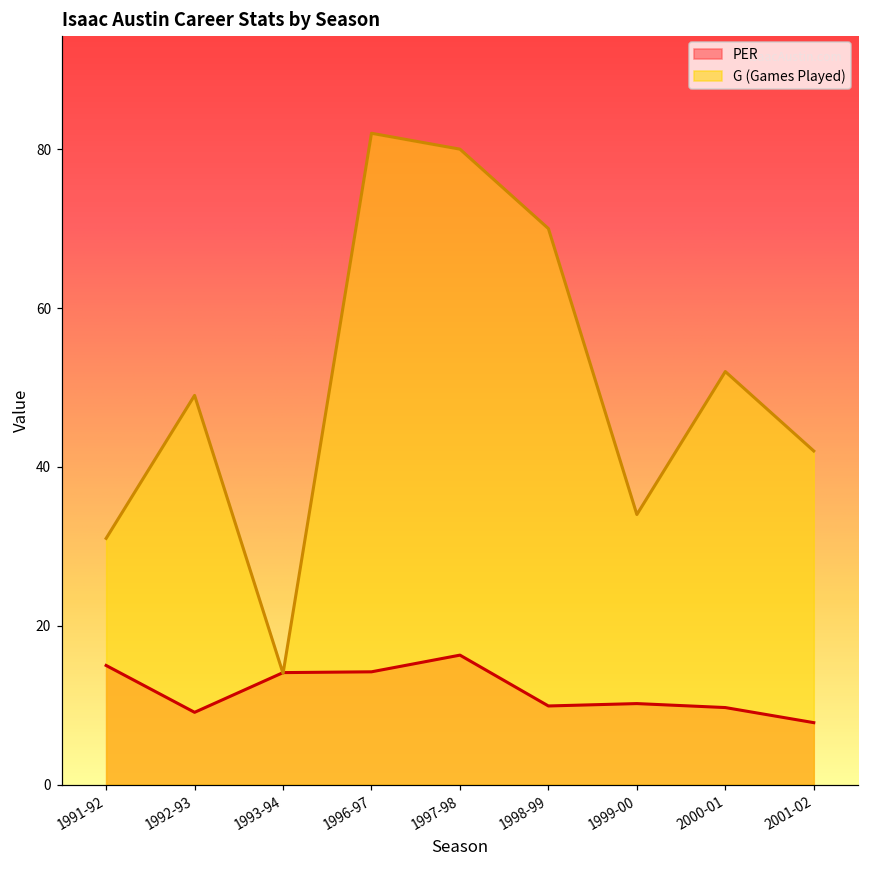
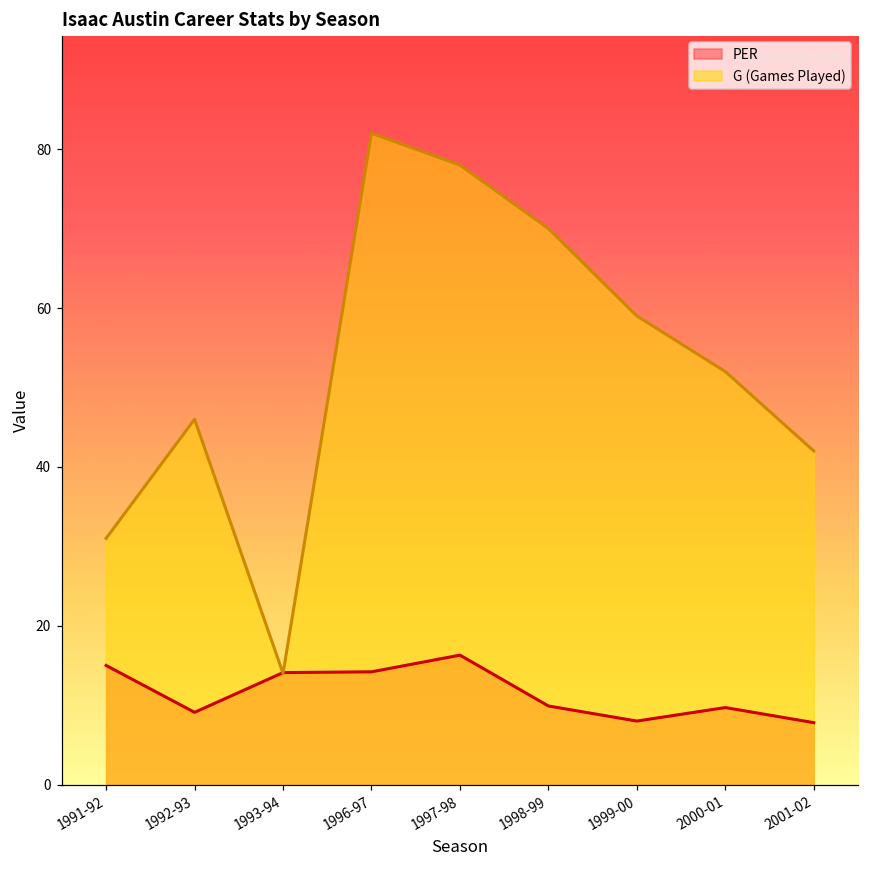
  {
    "PER": {
      "1991-92": 15,
      "1992-93": 9,
      "1996-97": 14,
      "1997-98": 16,
      "1998-99": 10,
-     "1999-00": 10,
+     "1999-00": 8,
      "2000-01": 10,
      "2001-02": 8
    },
    "G (Games Played)": {
      "1991-92": 31,
-     "1992-93": 49,
+     "1992-93": 46,
      "1996-97": 82,
-     "1997-98": 80,
+     "1997-98": 78,
      "1998-99": 70,
-     "1999-00": 34,
+     "1999-00": 59,
      "2000-01": 52,
      "2001-02": 42
    }
  }
